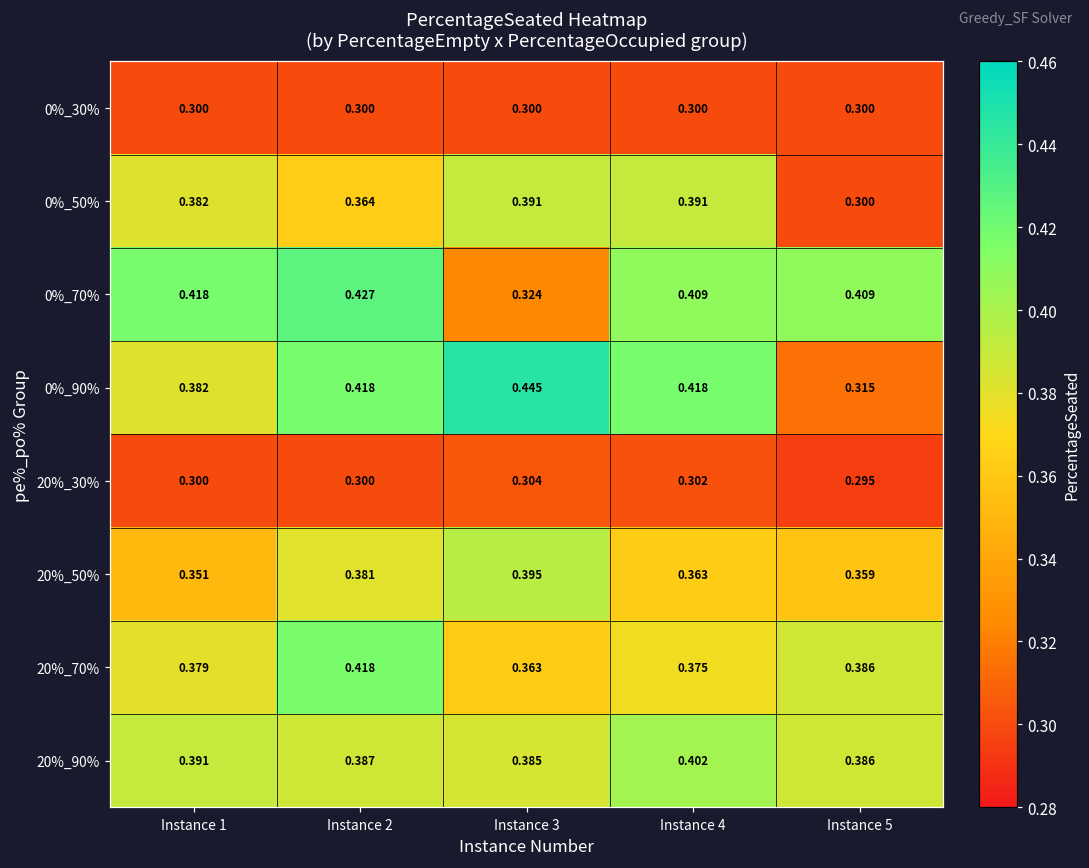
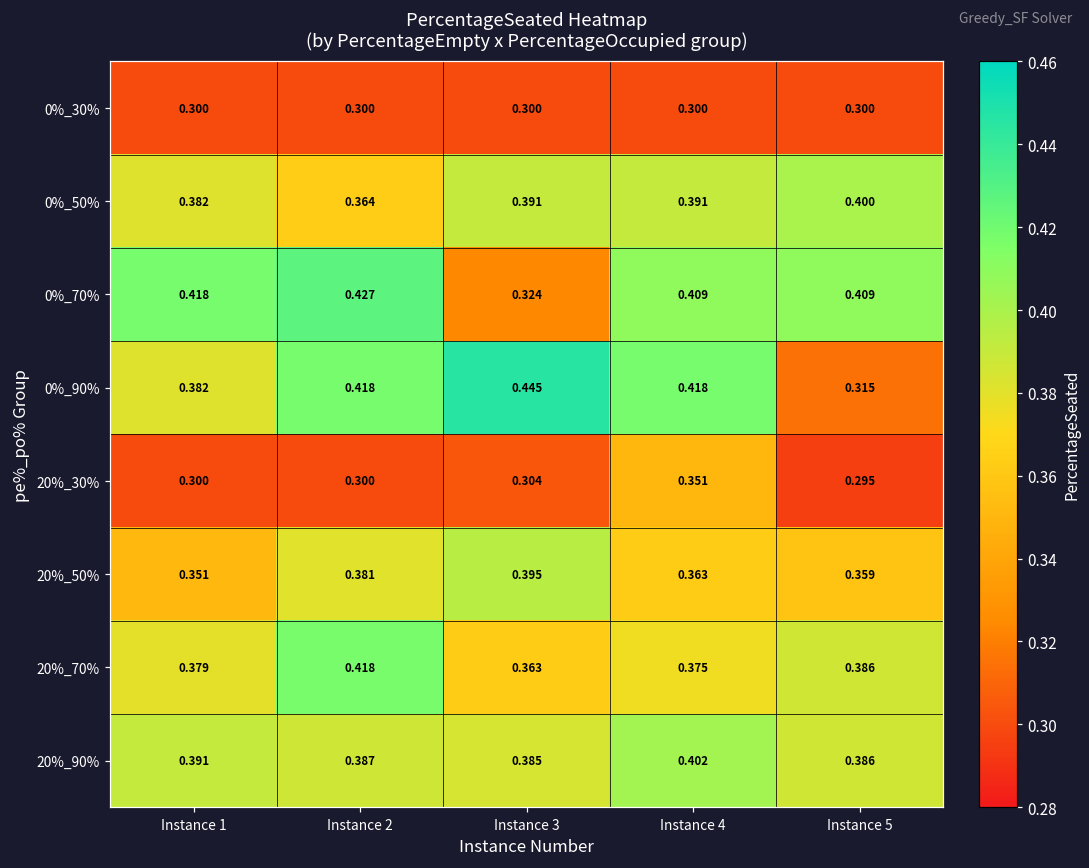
  {
    "0%_30%": {
      "Instance 1": 0.300,
      "Instance 2": 0.300,
      "Instance 3": 0.300,
      "Instance 4": 0.300,
      "Instance 5": 0.300
    },
    "0%_50%": {
      "Instance 1": 0.382,
      "Instance 2": 0.364,
      "Instance 3": 0.391,
      "Instance 4": 0.391,
-     "Instance 5": 0.300
+     "Instance 5": 0.400
    },
    "0%_70%": {
      "Instance 1": 0.418,
      "Instance 2": 0.427,
      "Instance 3": 0.324,
      "Instance 4": 0.409,
      "Instance 5": 0.409
    },
    "0%_90%": {
      "Instance 1": 0.382,
      "Instance 2": 0.418,
      "Instance 3": 0.445,
      "Instance 4": 0.418,
      "Instance 5": 0.315
    },
    "20%_30%": {
      "Instance 1": 0.300,
      "Instance 2": 0.300,
      "Instance 3": 0.304,
-     "Instance 4": 0.302,
+     "Instance 4": 0.351,
      "Instance 5": 0.295
    },
    "20%_50%": {
      "Instance 1": 0.351,
      "Instance 2": 0.381,
      "Instance 3": 0.395,
      "Instance 4": 0.363,
      "Instance 5": 0.359
    },
    "20%_70%": {
      "Instance 1": 0.379,
      "Instance 2": 0.418,
      "Instance 3": 0.363,
      "Instance 4": 0.375,
      "Instance 5": 0.386
    },
    "20%_90%": {
      "Instance 1": 0.391,
      "Instance 2": 0.387,
      "Instance 3": 0.385,
      "Instance 4": 0.402,
      "Instance 5": 0.386
    }
  }
